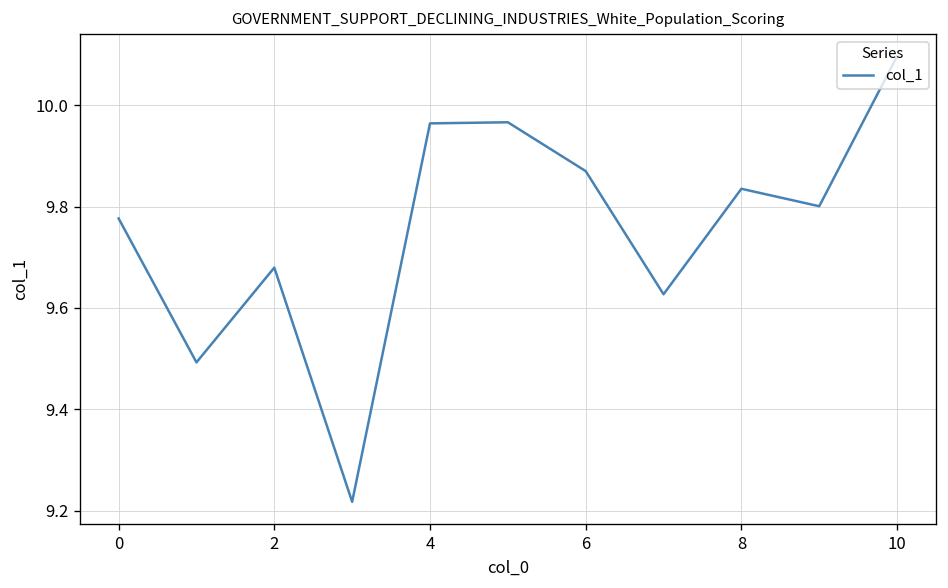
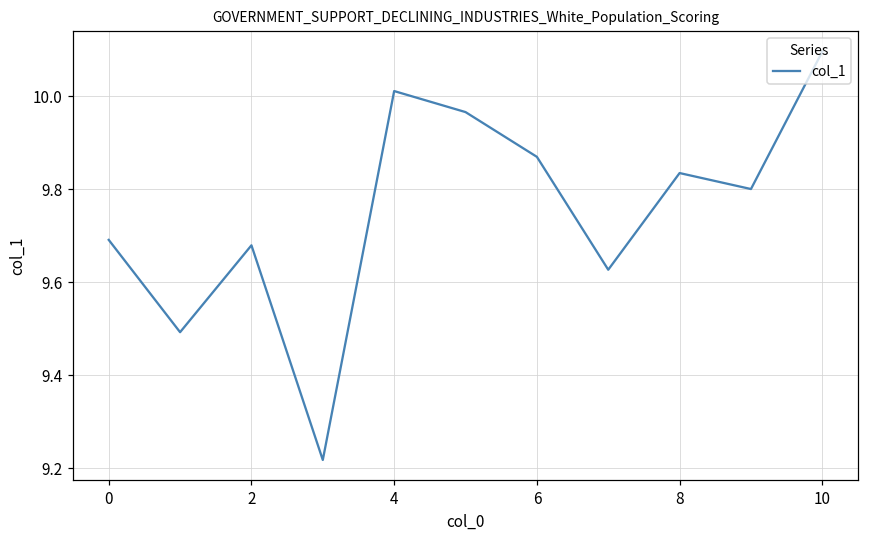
  {
-   "0": 9.78,
+   "0": 9.69,
    "2": 9.68,
-   "4": 9.96,
+   "4": 10.01,
    "6": 9.87,
    "8": 9.83
  }
